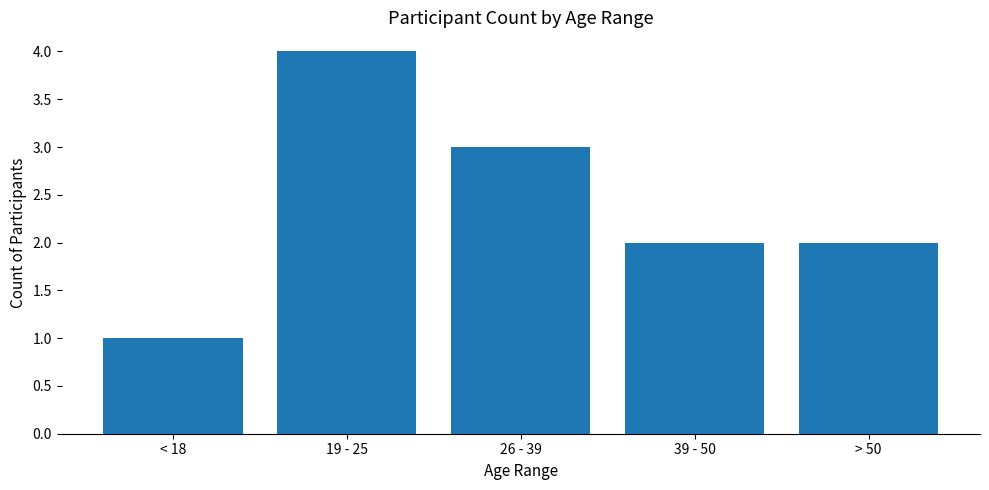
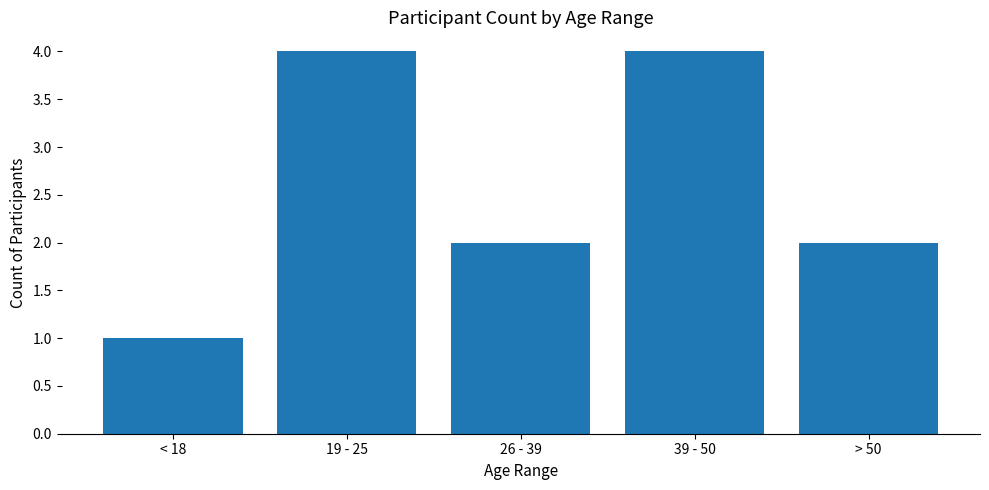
  {
    "< 18": 1,
    "19 - 25": 4,
-   "26 - 39": 3,
-   "39 - 50": 2,
+   "26 - 39": 2,
+   "39 - 50": 4,
    "> 50": 2
  }
